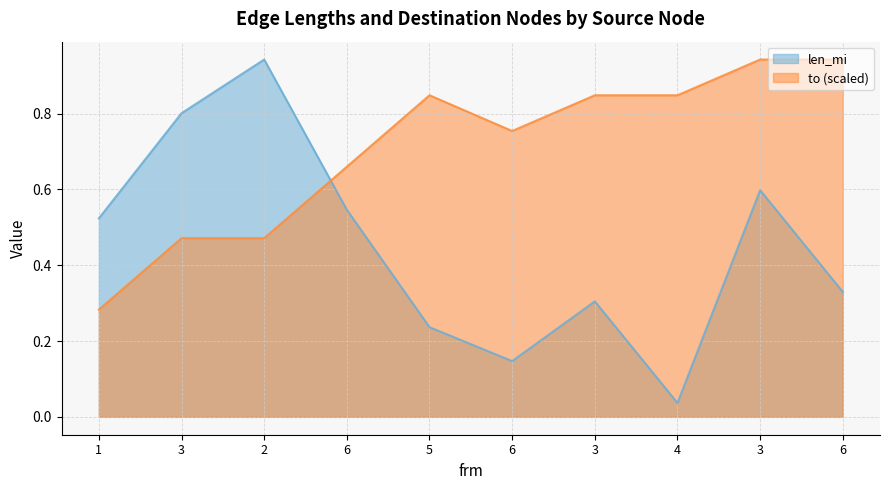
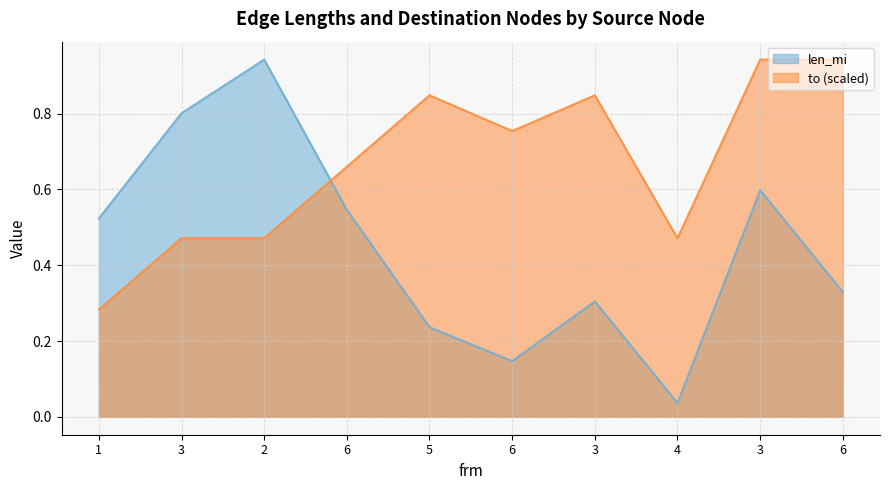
  {
    "len_mi": {
      "1": 0.52,
      "2": 0.94,
      "5": 0.24,
      "4": 0.04
    },
    "to (scaled)": {
      "1": 0.28,
      "2": 0.47,
      "5": 0.85,
-     "4": 0.85
+     "4": 0.47
    }
  }
